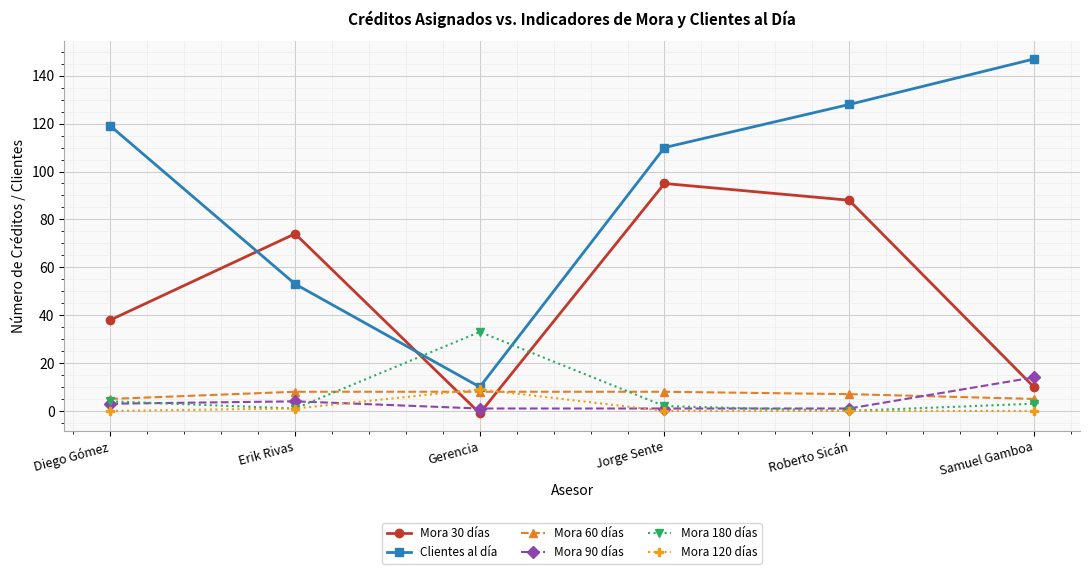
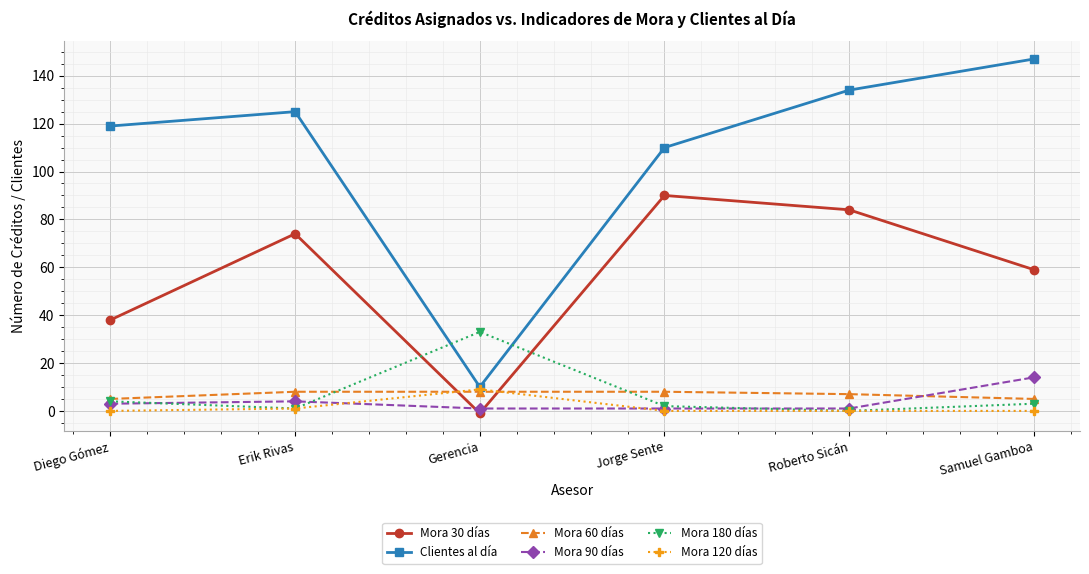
  {
    "Mora 30 días": {
      "Diego Gómez": 38,
      "Erik Rivas": 74,
      "Gerencia": -1,
-     "Jorge Sente": 95,
-     "Roberto Sicán": 88,
-     "Samuel Gamboa": 10
+     "Jorge Sente": 90,
+     "Roberto Sicán": 84,
+     "Samuel Gamboa": 59
    },
    "Clientes al día": {
      "Diego Gómez": 119,
-     "Erik Rivas": 53,
+     "Erik Rivas": 125,
      "Jorge Sente": 110,
-     "Roberto Sicán": 128,
+     "Roberto Sicán": 134,
      "Samuel Gamboa": 147
    },
    "Mora 90 días": {
      "Erik Rivas": 4,
      "Gerencia": 1,
      "Samuel Gamboa": 14
    },
    "Mora 180 días": {
      "Gerencia": 33,
      "Samuel Gamboa": 3
    }
  }
